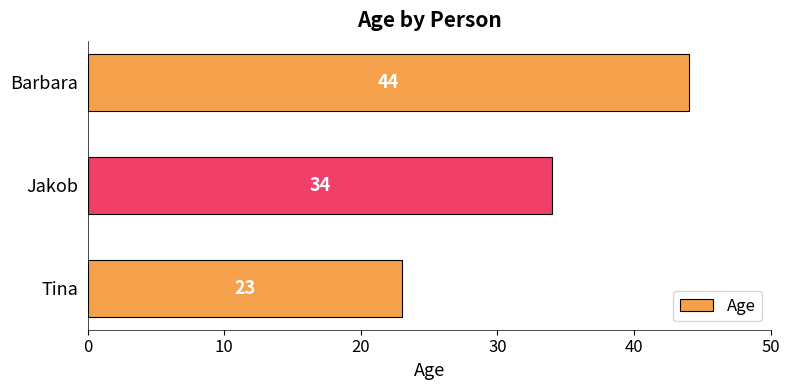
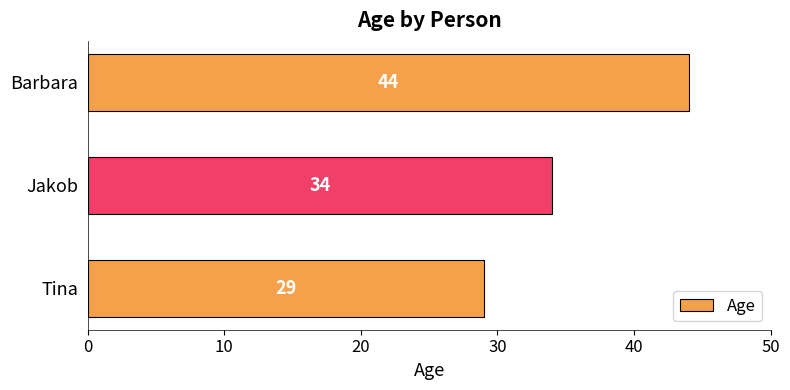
  {
    "Barbara": 44,
    "Jakob": 34,
-   "Tina": 23
+   "Tina": 29
  }
